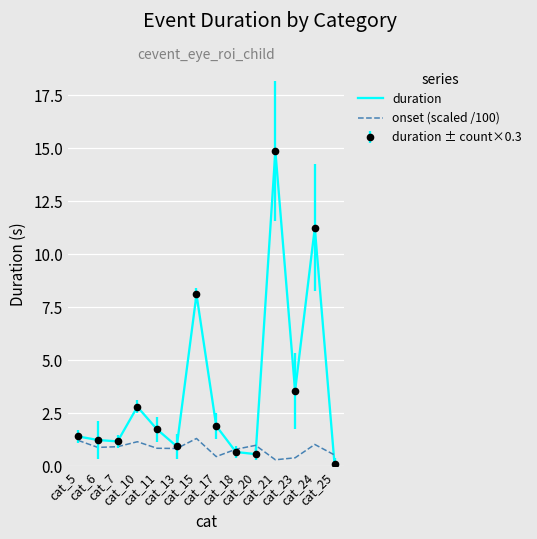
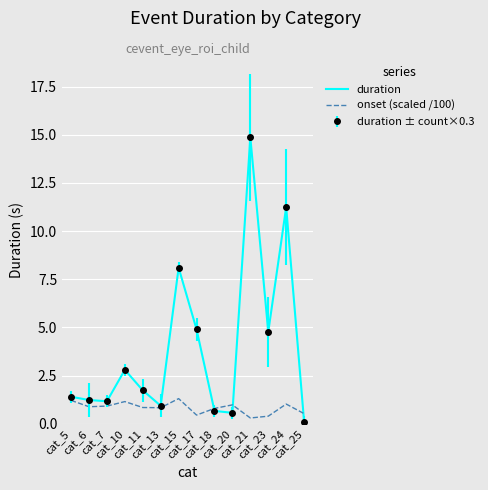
  {
    "duration": {
      "cat_5": 1.4,
      "cat_6": 1.2,
      "cat_7": 1.2,
      "cat_10": 2.8,
      "cat_11": 1.7,
      "cat_15": 8.1,
-     "cat_17": 1.9,
+     "cat_17": 4.9,
      "cat_20": 0.6,
      "cat_21": 14.9,
-     "cat_23": 3.5,
+     "cat_23": 4.8,
      "cat_24": 11.2,
      "cat_25": 0.1
    },
    "onset (scaled /100)": {
      "cat_5": 1.2,
      "cat_6": 0.9,
      "cat_7": 0.9,
      "cat_10": 1.2,
      "cat_11": 0.8,
      "cat_15": 1.3,
      "cat_17": 0.5,
      "cat_20": 1.0,
      "cat_21": 0.3,
      "cat_23": 0.4,
      "cat_24": 1.0,
      "cat_25": 0.5
    }
  }
